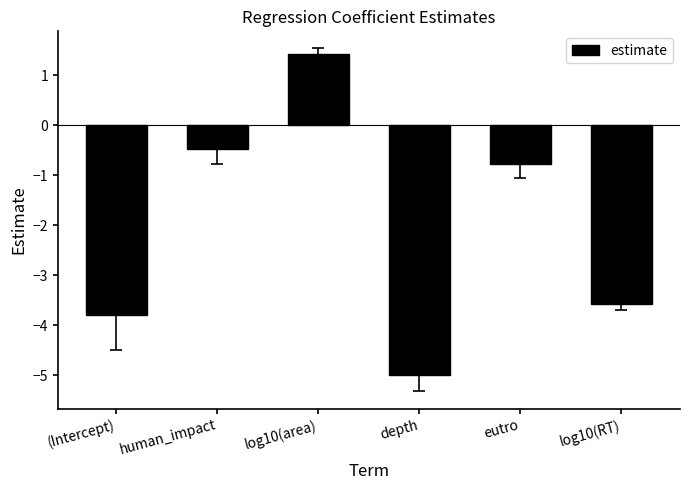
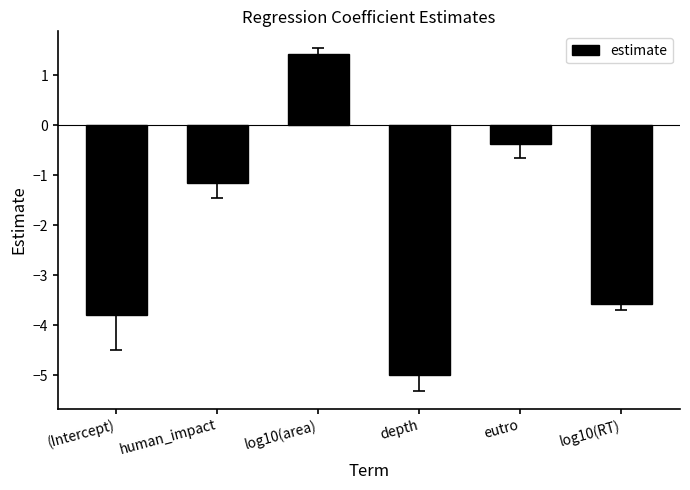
  {
    "estimate": {
      "(Intercept)": -3.8,
-     "human_impact": -0.5,
+     "human_impact": -1.2,
      "log10(area)": 1.4,
      "depth": -5.0,
-     "eutro": -0.8,
+     "eutro": -0.4,
      "log10(RT)": -3.6
    }
  }
